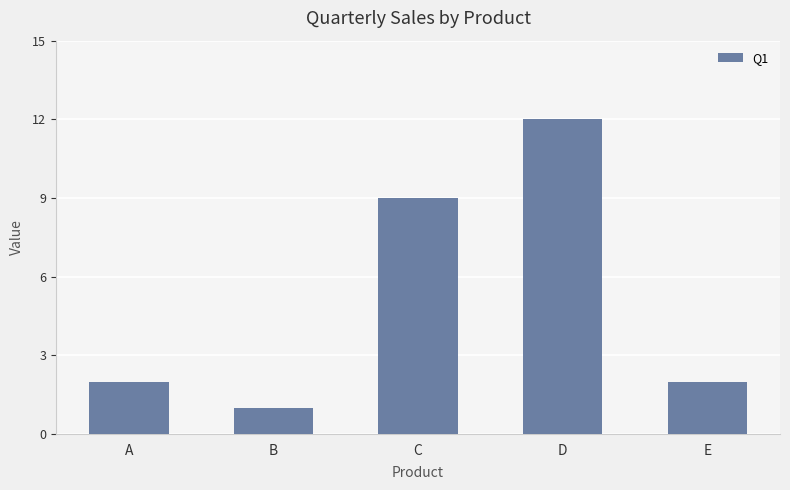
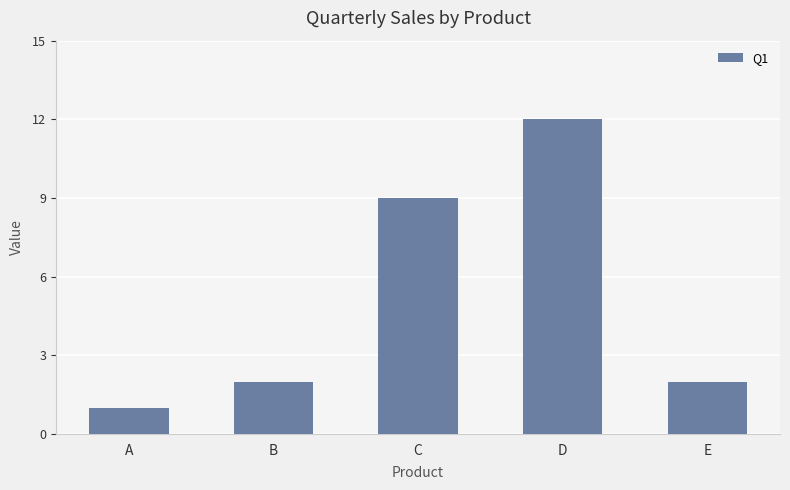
  {
-   "A": 2,
-   "B": 1,
+   "A": 1,
+   "B": 2,
    "C": 9,
    "D": 12,
    "E": 2
  }
